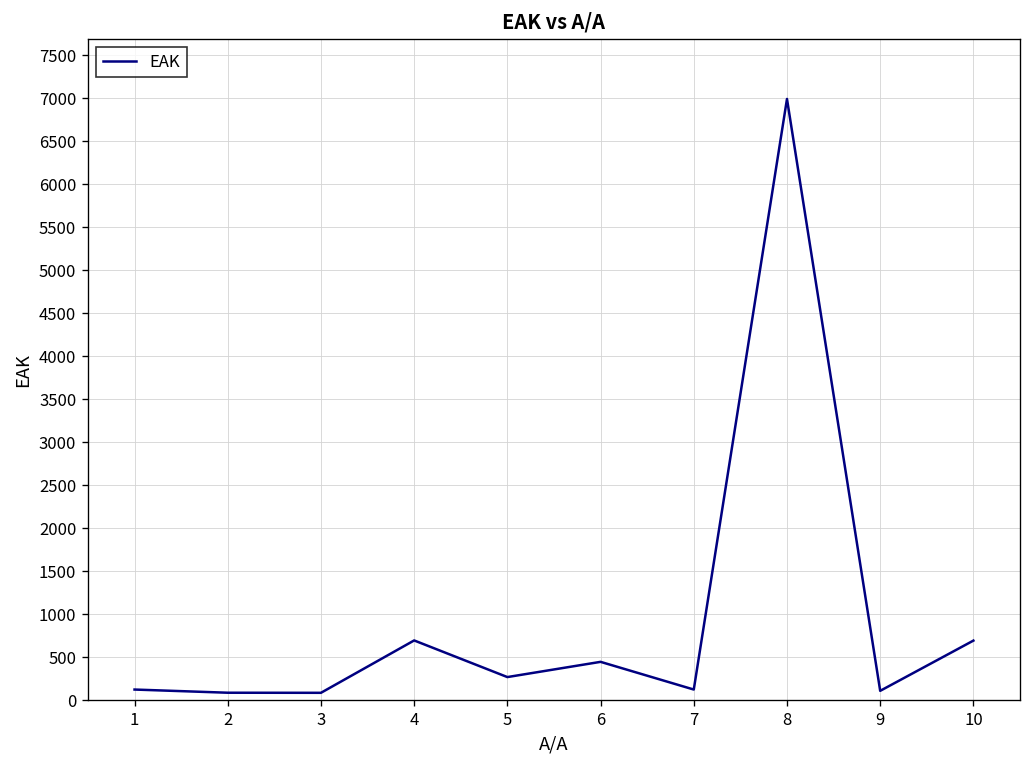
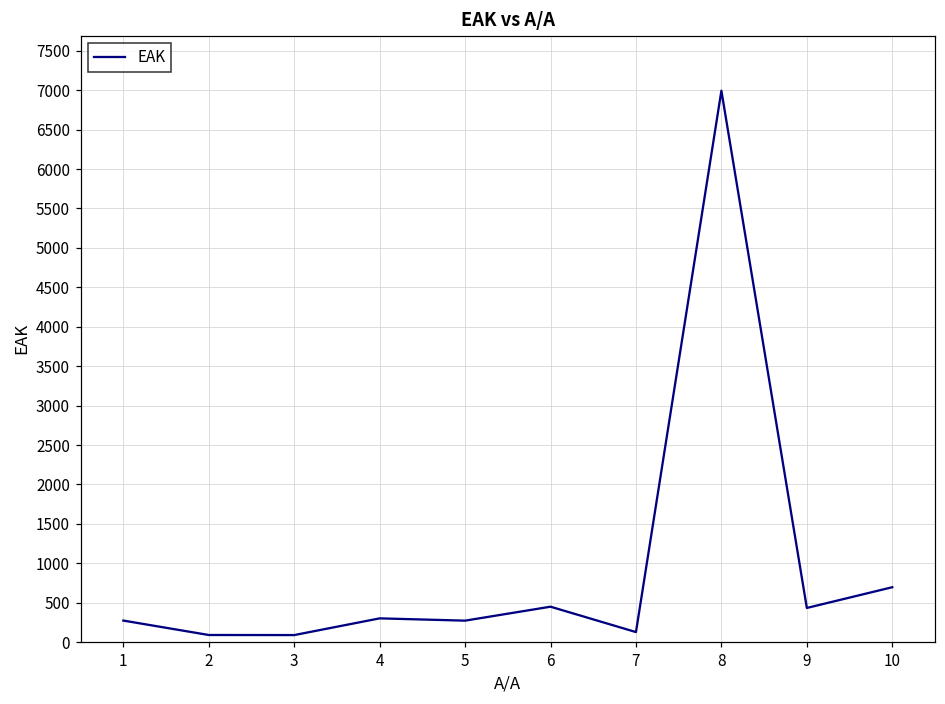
  {
-   "1": 100,
+   "1": 300,
    "2": 100,
    "3": 100,
-   "4": 700,
+   "4": 300,
    "5": 300,
    "6": 400,
    "7": 100,
    "8": 7000,
-   "9": 100,
+   "9": 400,
    "10": 700
  }
